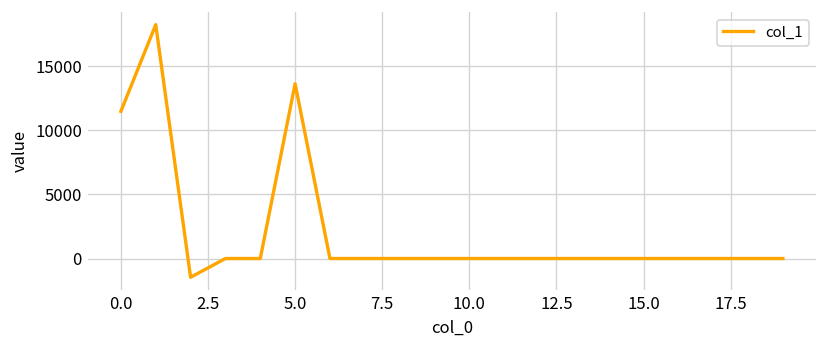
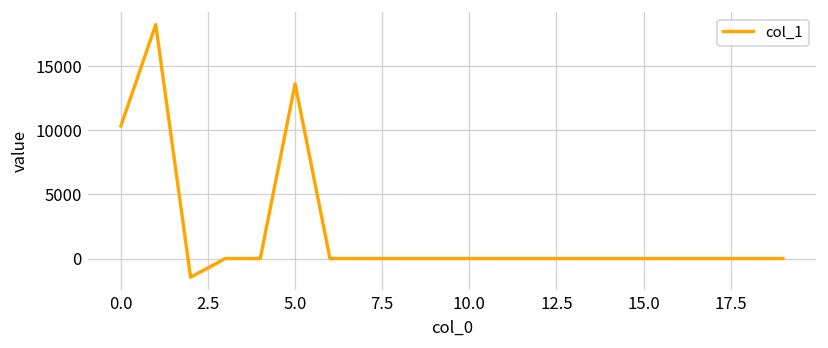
  {
-   "0.0": 11500,
+   "0.0": 10300,
    "5.0": 13600,
    "10.0": 0,
    "15.0": 0
  }
